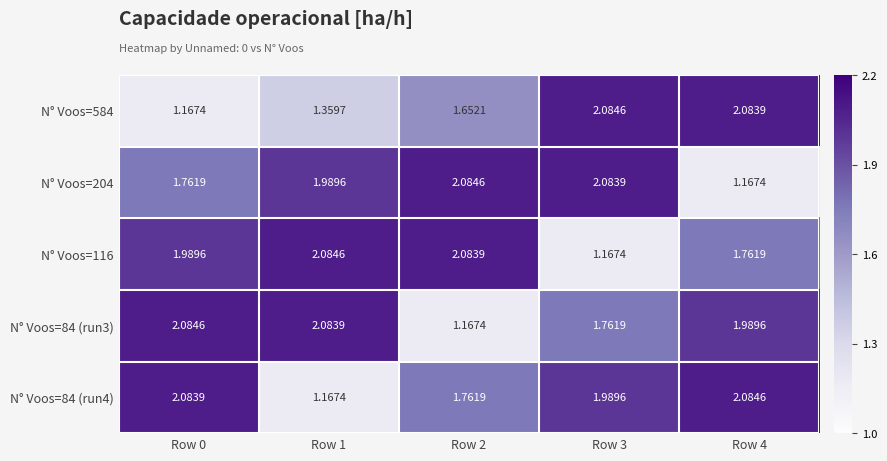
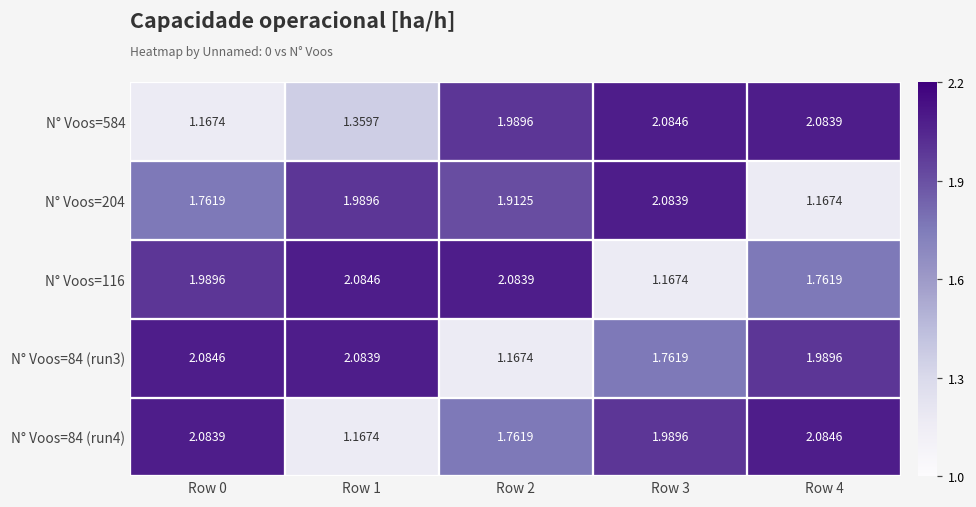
  {
    "N° Voos=584": {
      "Row 0": 1.1674,
      "Row 1": 1.3597,
-     "Row 2": 1.6521,
+     "Row 2": 1.9896,
      "Row 3": 2.0846,
      "Row 4": 2.0839
    },
    "N° Voos=204": {
      "Row 0": 1.7619,
      "Row 1": 1.9896,
-     "Row 2": 2.0846,
+     "Row 2": 1.9125,
      "Row 3": 2.0839,
      "Row 4": 1.1674
    },
    "N° Voos=116": {
      "Row 0": 1.9896,
      "Row 1": 2.0846,
      "Row 2": 2.0839,
      "Row 3": 1.1674,
      "Row 4": 1.7619
    },
    "N° Voos=84 (run3)": {
      "Row 0": 2.0846,
      "Row 1": 2.0839,
      "Row 2": 1.1674,
      "Row 3": 1.7619,
      "Row 4": 1.9896
    },
    "N° Voos=84 (run4)": {
      "Row 0": 2.0839,
      "Row 1": 1.1674,
      "Row 2": 1.7619,
      "Row 3": 1.9896,
      "Row 4": 2.0846
    }
  }
